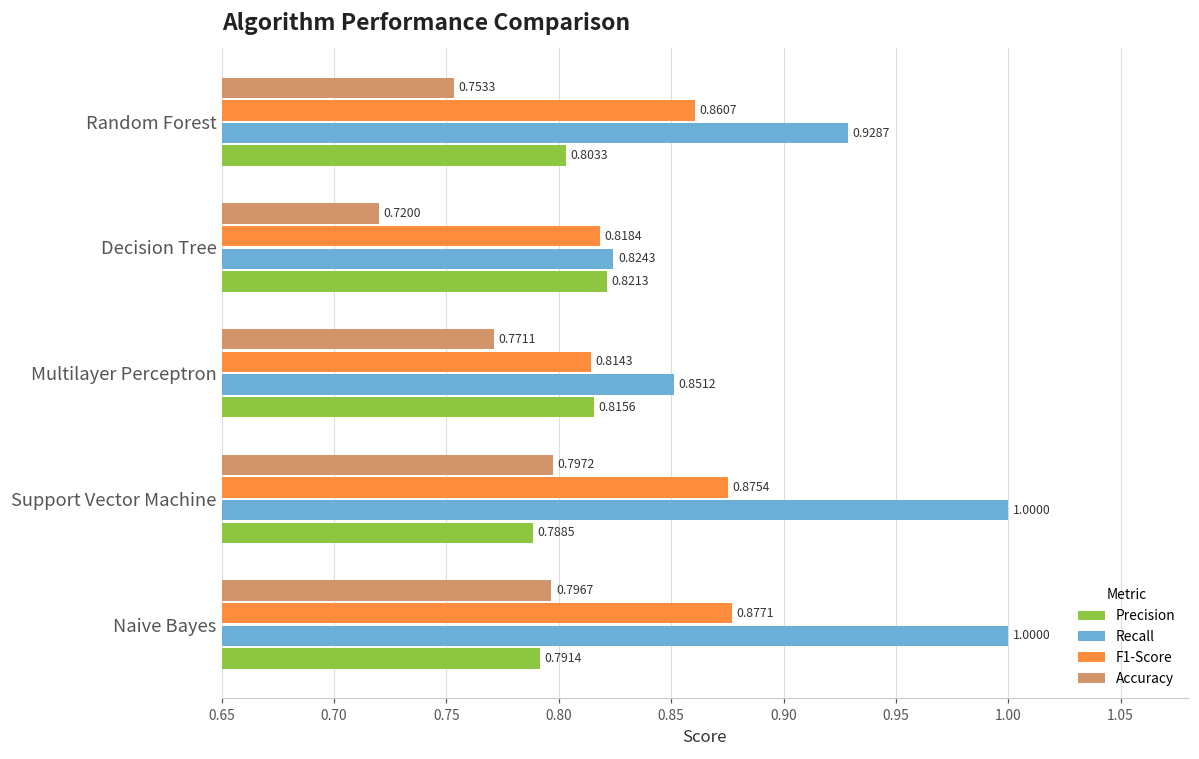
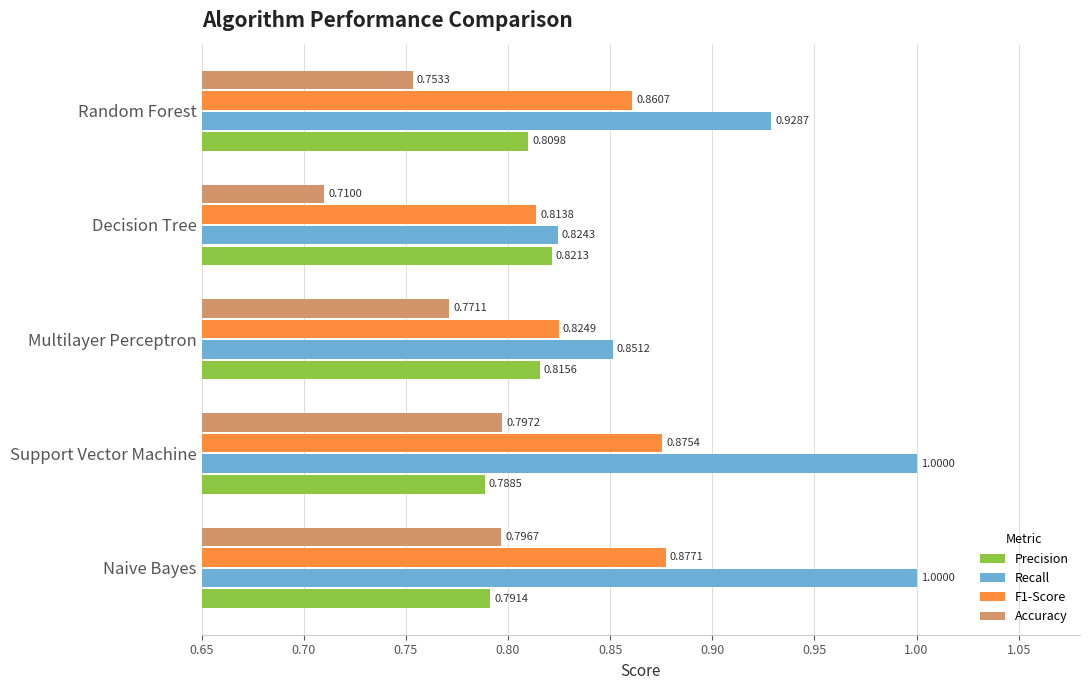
  {
    "Precision": {
-     "Random Forest": 0.8033,
+     "Random Forest": 0.8098,
      "Decision Tree": 0.8213,
      "Multilayer Perceptron": 0.8156,
      "Support Vector Machine": 0.7885,
      "Naive Bayes": 0.7914
    },
    "Recall": {
      "Random Forest": 0.9287,
      "Decision Tree": 0.8243,
      "Multilayer Perceptron": 0.8512,
      "Support Vector Machine": 1.0000,
      "Naive Bayes": 1.0000
    },
    "F1-Score": {
      "Random Forest": 0.8607,
-     "Decision Tree": 0.8184,
-     "Multilayer Perceptron": 0.8143,
+     "Decision Tree": 0.8138,
+     "Multilayer Perceptron": 0.8249,
      "Support Vector Machine": 0.8754,
      "Naive Bayes": 0.8771
    },
    "Accuracy": {
      "Random Forest": 0.7533,
-     "Decision Tree": 0.7200,
+     "Decision Tree": 0.7100,
      "Multilayer Perceptron": 0.7711,
      "Support Vector Machine": 0.7972,
      "Naive Bayes": 0.7967
    }
  }
